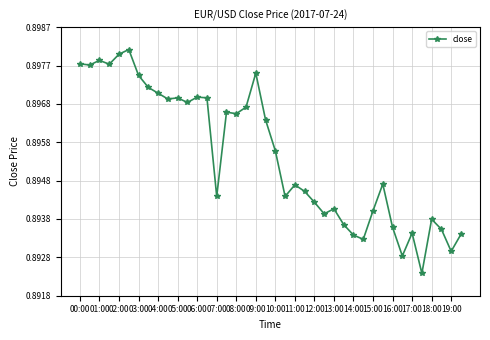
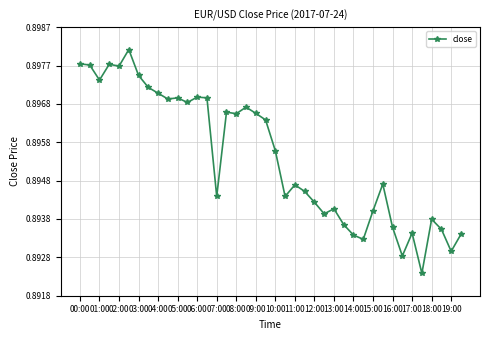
  {
    "00:00": 0.8978,
-   "01:00": 0.8979,
-   "02:00": 0.8980,
+   "01:00": 0.8974,
+   "02:00": 0.8977,
    "03:00": 0.8975,
    "04:00": 0.8970,
    "05:00": 0.8969,
    "06:00": 0.8969,
    "07:00": 0.8944,
    "08:00": 0.8965,
-   "09:00": 0.8976,
+   "09:00": 0.8965,
    "10:00": 0.8955,
    "11:00": 0.8947,
    "12:00": 0.8942,
    "13:00": 0.8940,
    "14:00": 0.8934,
    "15:00": 0.8940,
    "16:00": 0.8936,
    "17:00": 0.8934,
    "18:00": 0.8938,
    "19:00": 0.8929
  }
